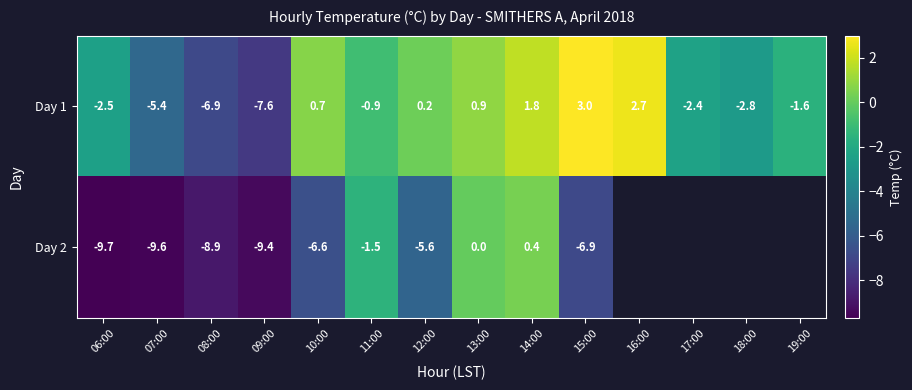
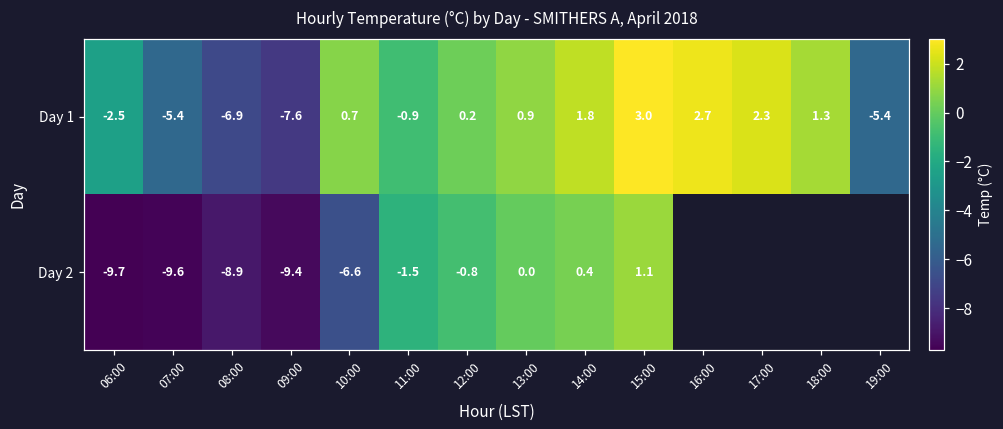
  {
    "Day 1": {
      "06:00": -2.5,
      "07:00": -5.4,
      "08:00": -6.9,
      "09:00": -7.6,
      "10:00": 0.7,
      "11:00": -0.9,
      "12:00": 0.2,
      "13:00": 0.9,
      "14:00": 1.8,
      "15:00": 3.0,
      "16:00": 2.7,
-     "17:00": -2.4,
-     "18:00": -2.8,
-     "19:00": -1.6
+     "17:00": 2.3,
+     "18:00": 1.3,
+     "19:00": -5.4
    },
    "Day 2": {
      "06:00": -9.7,
      "07:00": -9.6,
      "08:00": -8.9,
      "09:00": -9.4,
      "10:00": -6.6,
      "11:00": -1.5,
-     "12:00": -5.6,
+     "12:00": -0.8,
      "13:00": 0.0,
      "14:00": 0.4,
-     "15:00": -6.9
+     "15:00": 1.1
    }
  }
